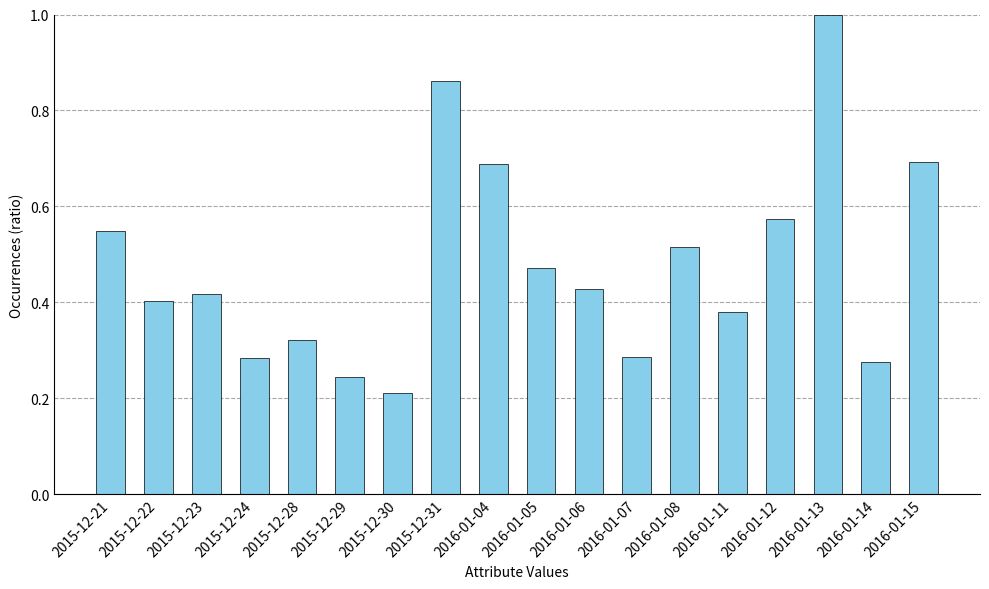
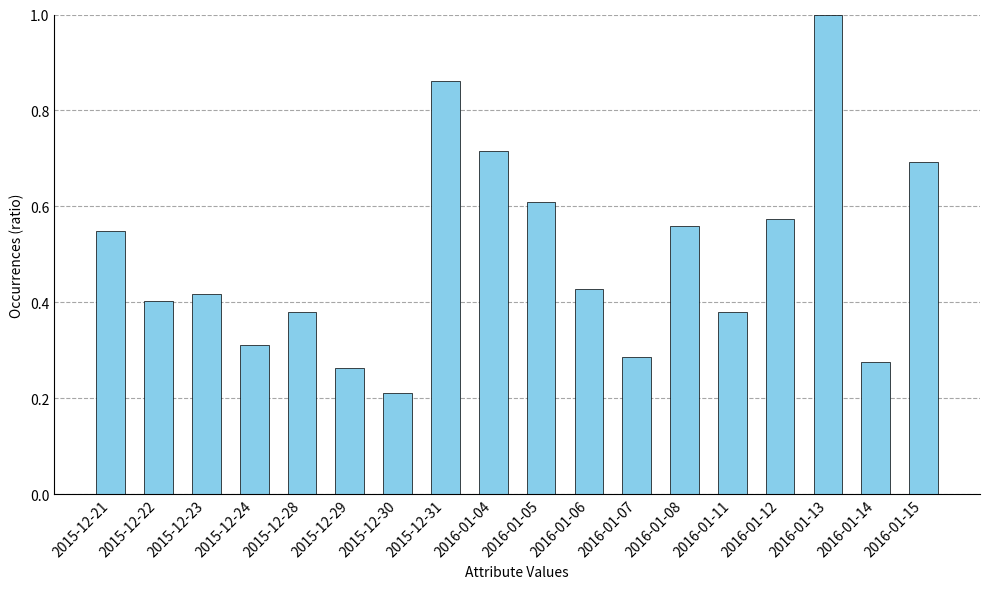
  {
    "2015-12-21": 0.55,
    "2015-12-22": 0.40,
    "2015-12-23": 0.42,
-   "2015-12-24": 0.28,
-   "2015-12-28": 0.32,
-   "2015-12-29": 0.24,
+   "2015-12-24": 0.31,
+   "2015-12-28": 0.38,
+   "2015-12-29": 0.26,
    "2015-12-30": 0.21,
    "2015-12-31": 0.86,
-   "2016-01-04": 0.69,
-   "2016-01-05": 0.47,
+   "2016-01-04": 0.71,
+   "2016-01-05": 0.61,
    "2016-01-06": 0.43,
    "2016-01-07": 0.29,
-   "2016-01-08": 0.51,
+   "2016-01-08": 0.56,
    "2016-01-11": 0.38,
    "2016-01-12": 0.57,
    "2016-01-13": 1.00,
    "2016-01-14": 0.28,
    "2016-01-15": 0.69
  }
